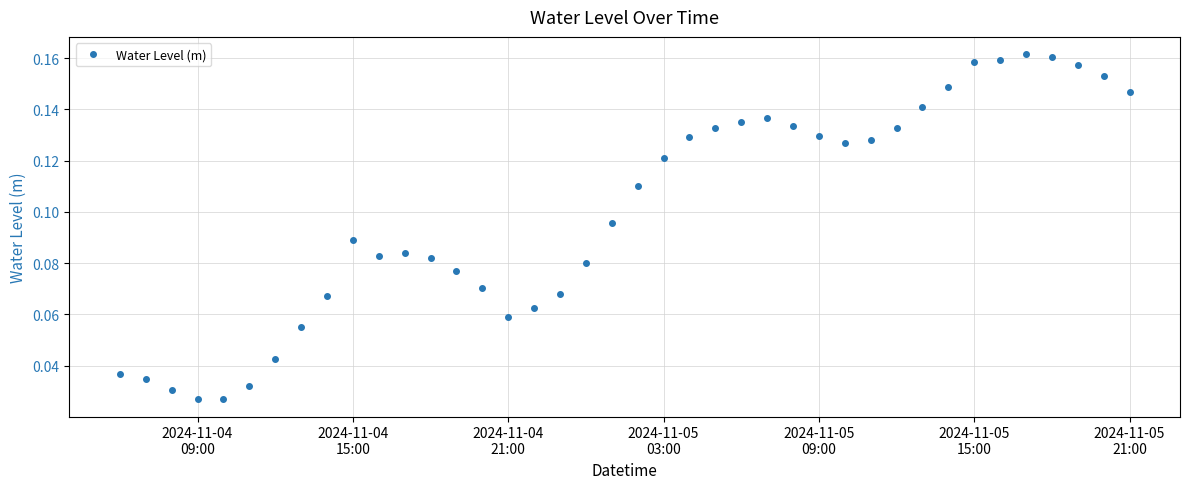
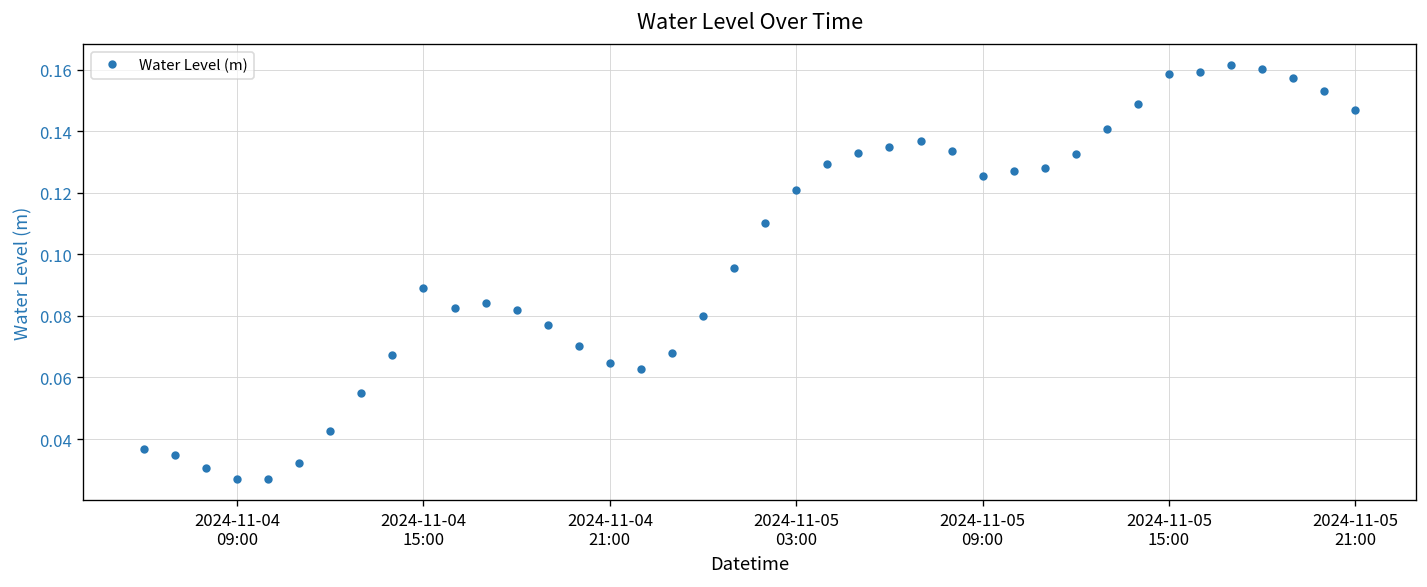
  {
    "2024-11-04 09:00": 0.027,
    "2024-11-04 15:00": 0.089,
-   "2024-11-04 21:00": 0.059,
+   "2024-11-04 21:00": 0.065,
    "2024-11-05 03:00": 0.121,
-   "2024-11-05 09:00": 0.130,
+   "2024-11-05 09:00": 0.125,
    "2024-11-05 15:00": 0.159,
    "2024-11-05 21:00": 0.147
  }
